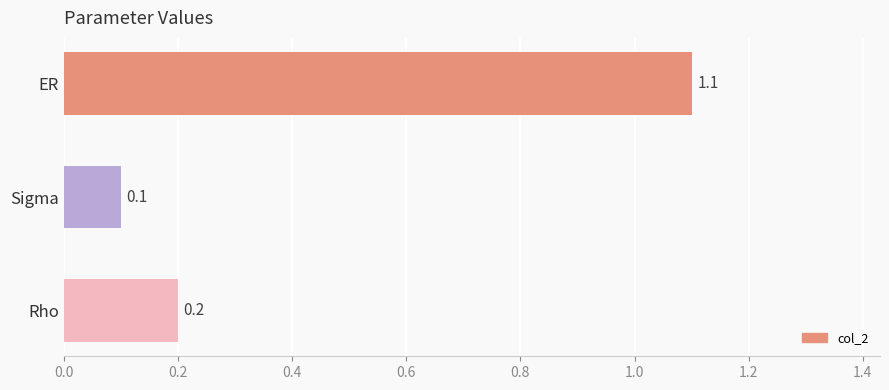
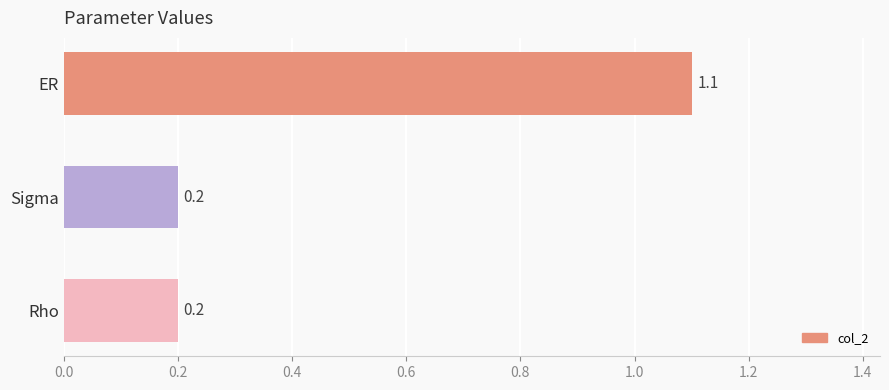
  {
    "ER": 1.1,
-   "Sigma": 0.1,
+   "Sigma": 0.2,
    "Rho": 0.2
  }
